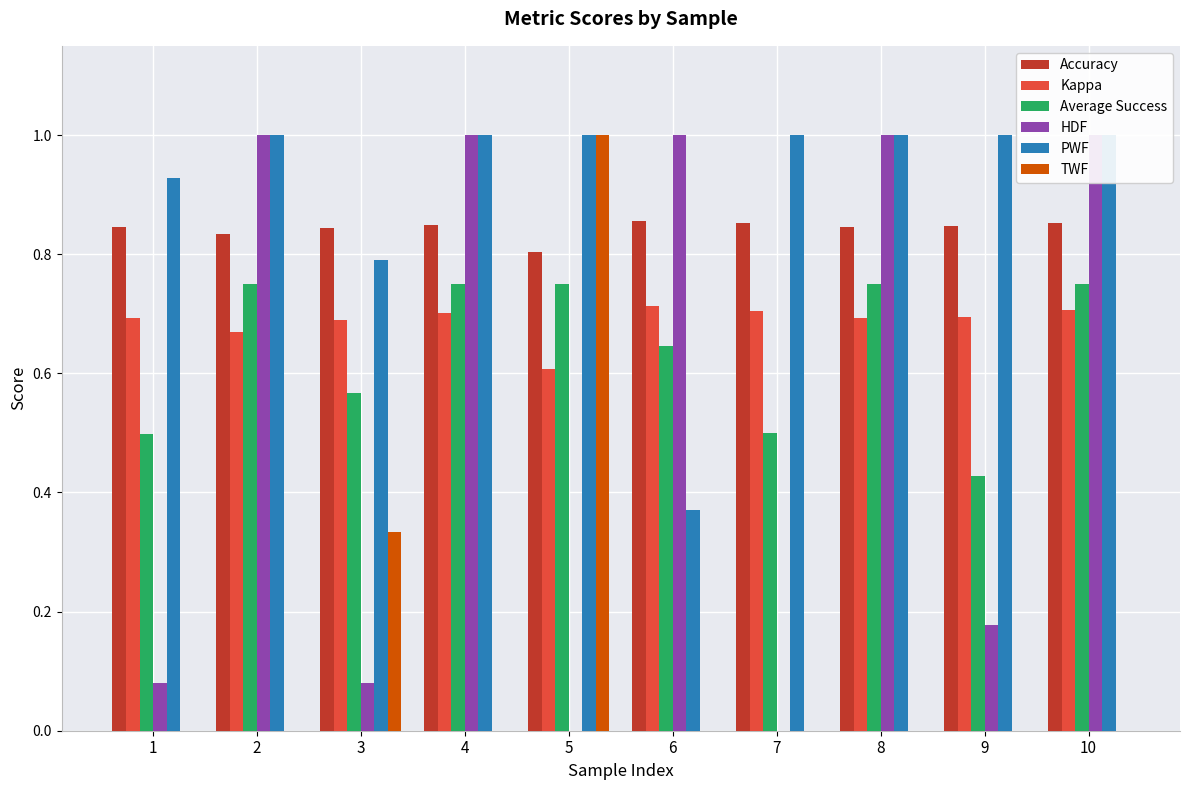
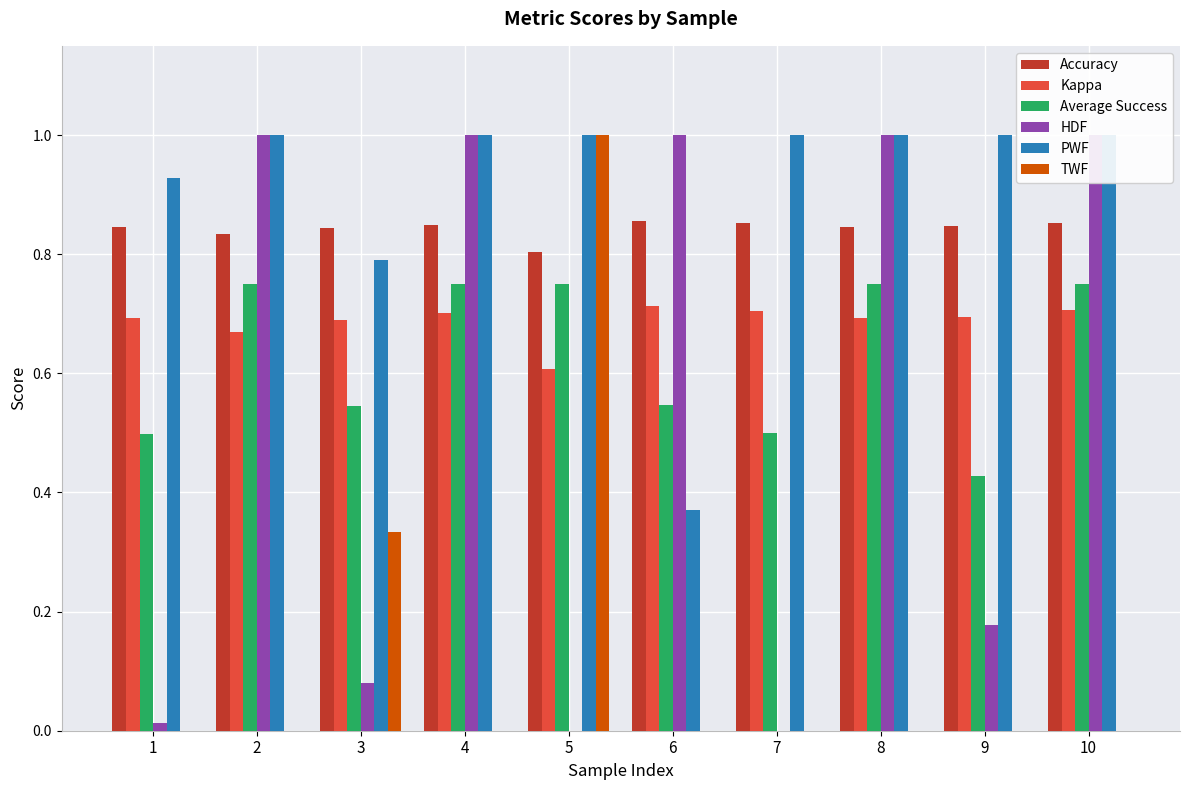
  {
    "Average Success": {
      "1": 0.50,
      "2": 0.75,
-     "3": 0.57,
+     "3": 0.55,
      "4": 0.75,
      "5": 0.75,
-     "6": 0.65,
+     "6": 0.55,
      "7": 0.50,
      "8": 0.75,
      "9": 0.43,
      "10": 0.75
    },
    "HDF": {
-     "1": 0.08,
+     "1": 0.01,
      "2": 1.00,
      "3": 0.08,
      "4": 1.00,
      "5": 0.00,
      "6": 1.00,
      "7": 0.00,
      "8": 1.00,
      "9": 0.18
    },
    "PWF": {
      "1": 0.93,
      "2": 1.00,
      "3": 0.79,
      "4": 1.00,
      "5": 1.00,
      "6": 0.37,
      "7": 1.00,
      "8": 1.00,
      "9": 1.00
    }
  }
